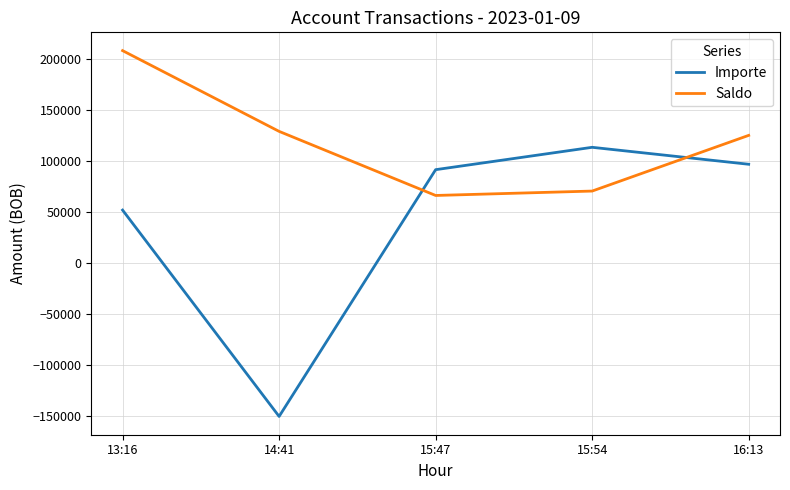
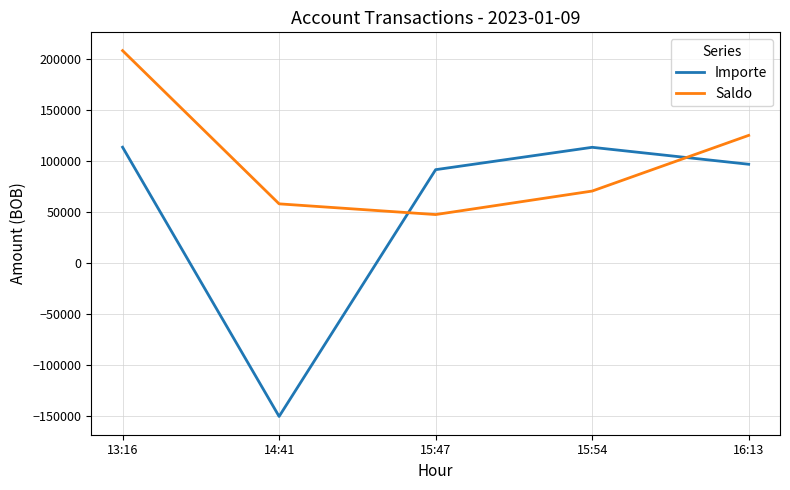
  {
    "Importe": {
-     "13:16": 52000,
+     "13:16": 114000,
      "14:41": -150000,
      "15:47": 92000,
      "15:54": 113000,
      "16:13": 97000
    },
    "Saldo": {
      "13:16": 208000,
-     "14:41": 129000,
-     "15:47": 66000,
+     "14:41": 58000,
+     "15:47": 48000,
      "15:54": 71000,
      "16:13": 125000
    }
  }
